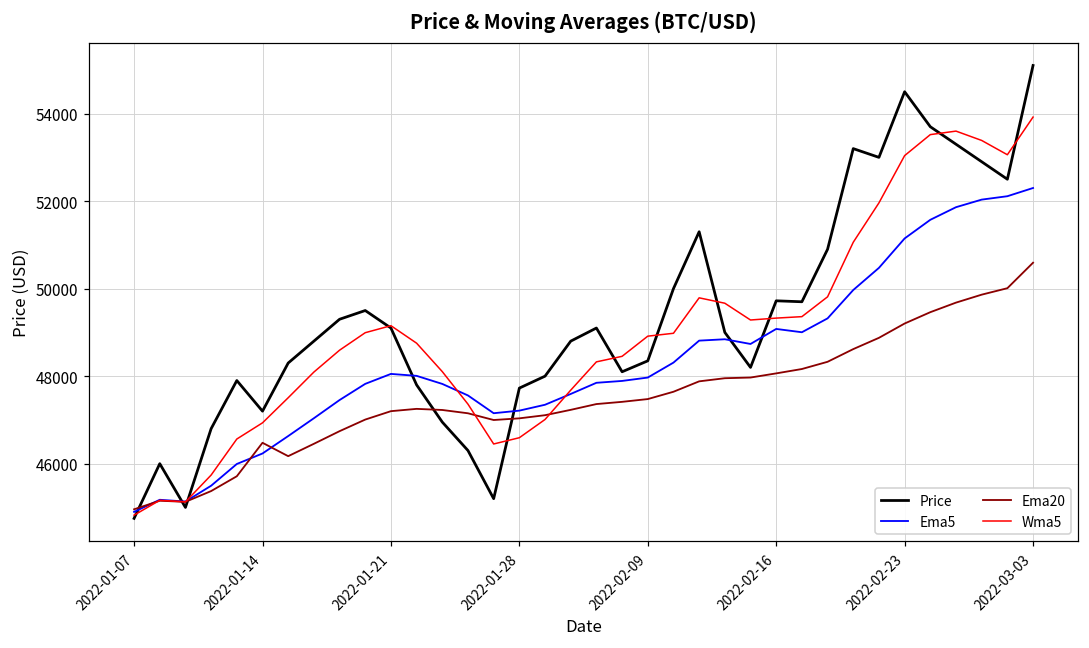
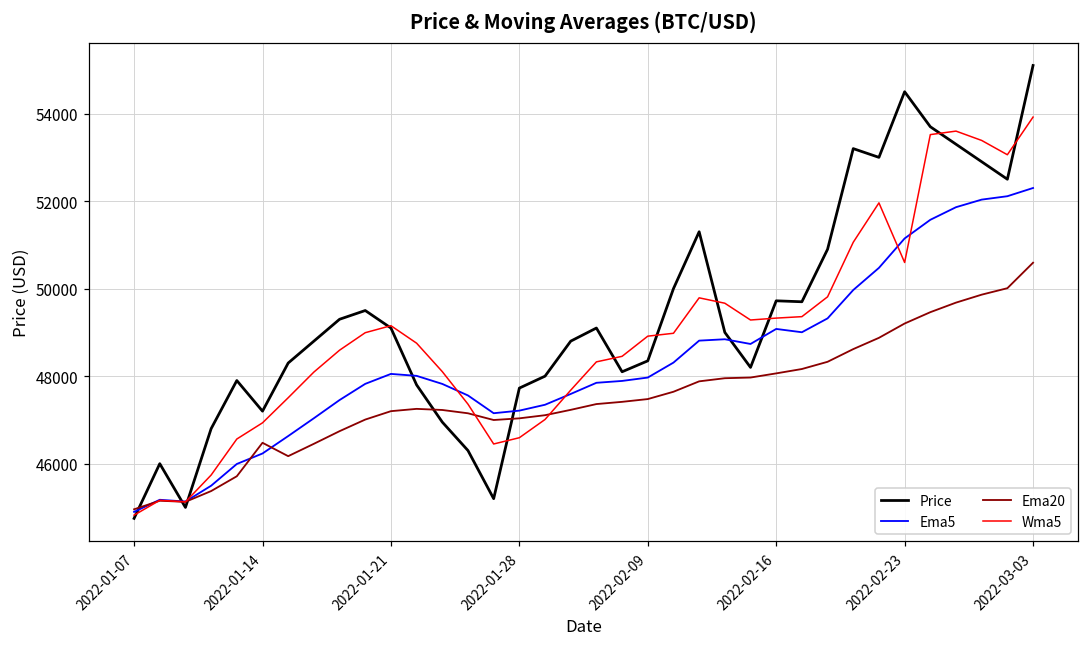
  {
    "Price": {
      "2022-01-07": 44800,
      "2022-01-14": 47200,
      "2022-01-28": 47700,
      "2022-02-09": 48400,
      "2022-02-16": 49700,
      "2022-02-23": 54500,
      "2022-03-03": 55100
    },
    "Ema5": {
      "2022-01-14": 46200,
      "2022-01-21": 48100,
      "2022-01-28": 47200,
      "2022-02-09": 48000,
      "2022-02-16": 49100,
      "2022-02-23": 51100,
      "2022-03-03": 52300
    },
    "Ema20": {
      "2022-01-14": 46500,
      "2022-01-21": 47200,
      "2022-01-28": 47000,
      "2022-02-09": 47500,
      "2022-02-16": 48100,
      "2022-02-23": 49200,
      "2022-03-03": 50600
    },
    "Wma5": {
      "2022-01-07": 44800,
      "2022-01-14": 46900,
      "2022-01-28": 46600,
      "2022-02-09": 48900,
      "2022-02-16": 49300,
-     "2022-02-23": 53000,
+     "2022-02-23": 50600,
      "2022-03-03": 53900
    }
  }
